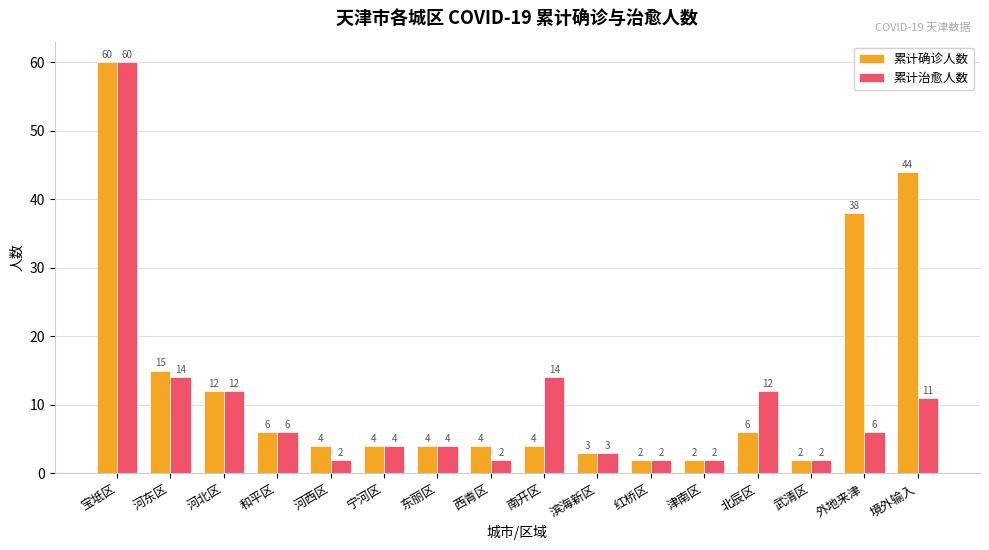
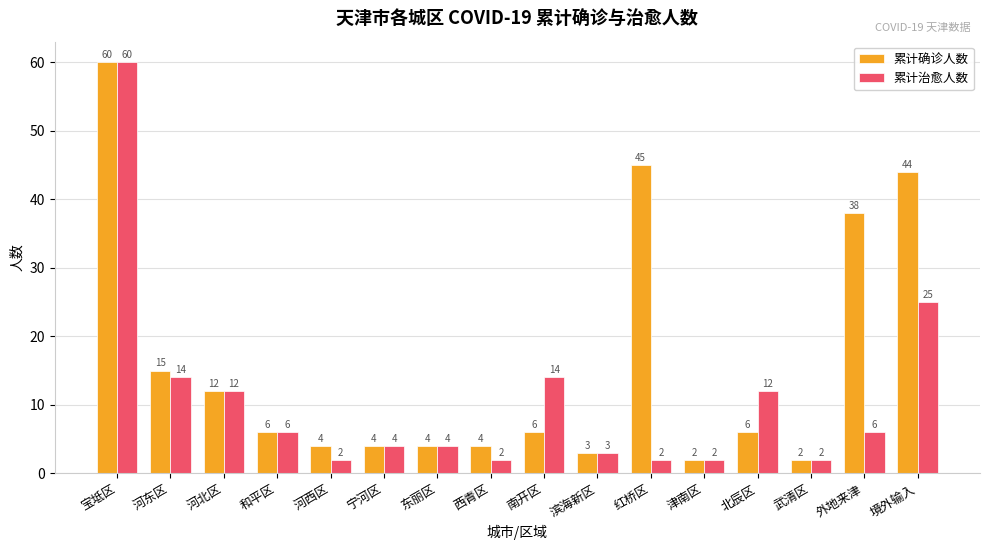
  {
    "累计确诊人数": {
      "宝坻区": 60,
      "河东区": 15,
      "河北区": 12,
      "和平区": 6,
      "河西区": 4,
      "宁河区": 4,
      "东丽区": 4,
      "西青区": 4,
-     "南开区": 4,
+     "南开区": 6,
      "滨海新区": 3,
-     "红桥区": 2,
+     "红桥区": 45,
      "津南区": 2,
      "北辰区": 6,
      "武清区": 2,
      "外地来津": 38,
      "境外输入": 44
    },
    "累计治愈人数": {
      "宝坻区": 60,
      "河东区": 14,
      "河北区": 12,
      "和平区": 6,
      "河西区": 2,
      "宁河区": 4,
      "东丽区": 4,
      "西青区": 2,
      "南开区": 14,
      "滨海新区": 3,
      "红桥区": 2,
      "津南区": 2,
      "北辰区": 12,
      "武清区": 2,
      "外地来津": 6,
-     "境外输入": 11
+     "境外输入": 25
    }
  }
